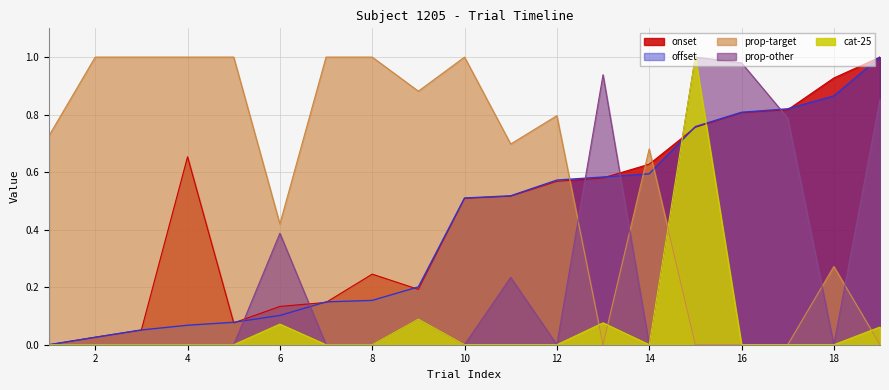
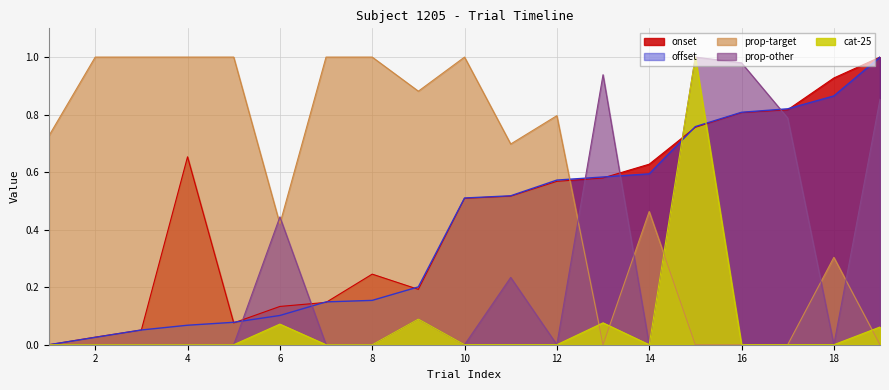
  {
    "onset": {
      "4": 0.65,
      "6": 0.13,
      "8": 0.25,
      "14": 0.63,
      "18": 0.93
    },
    "offset": {
      "4": 0.07,
      "6": 0.10,
      "8": 0.15,
      "14": 0.59,
      "18": 0.86
    },
    "prop-target": {
      "2": 1.00,
      "4": 1.00,
      "6": 0.42,
      "8": 1.00,
      "10": 1.00,
      "12": 0.80,
-     "14": 0.68,
-     "18": 0.27
+     "14": 0.46,
+     "18": 0.30
    },
    "prop-other": {
-     "6": 0.39
+     "6": 0.44
    },
    "cat-25": {
      "6": 0.07
    }
  }
